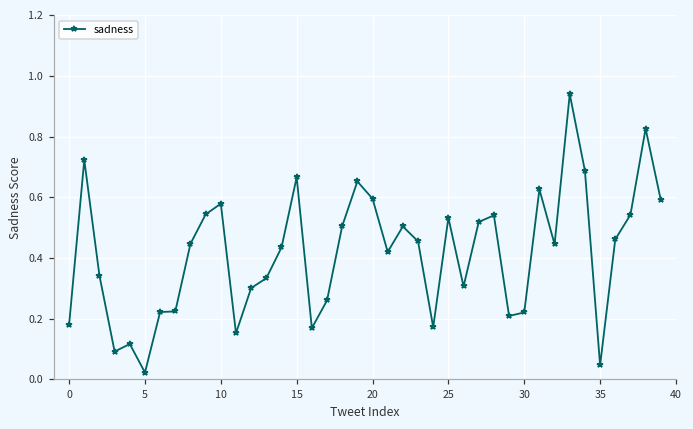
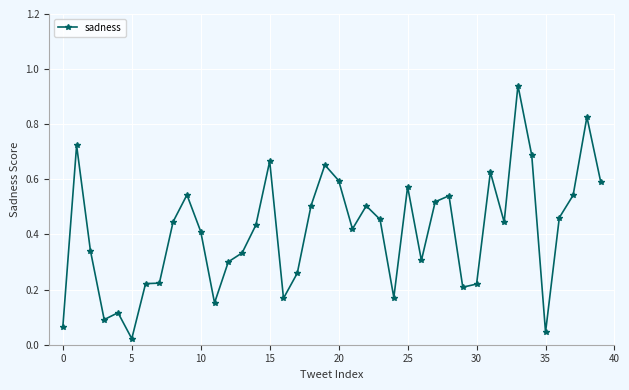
  {
-   "0": 0.18,
+   "0": 0.06,
    "5": 0.02,
-   "10": 0.58,
+   "10": 0.41,
    "15": 0.67,
    "20": 0.60,
-   "25": 0.53,
+   "25": 0.57,
    "30": 0.22,
    "35": 0.05
  }
